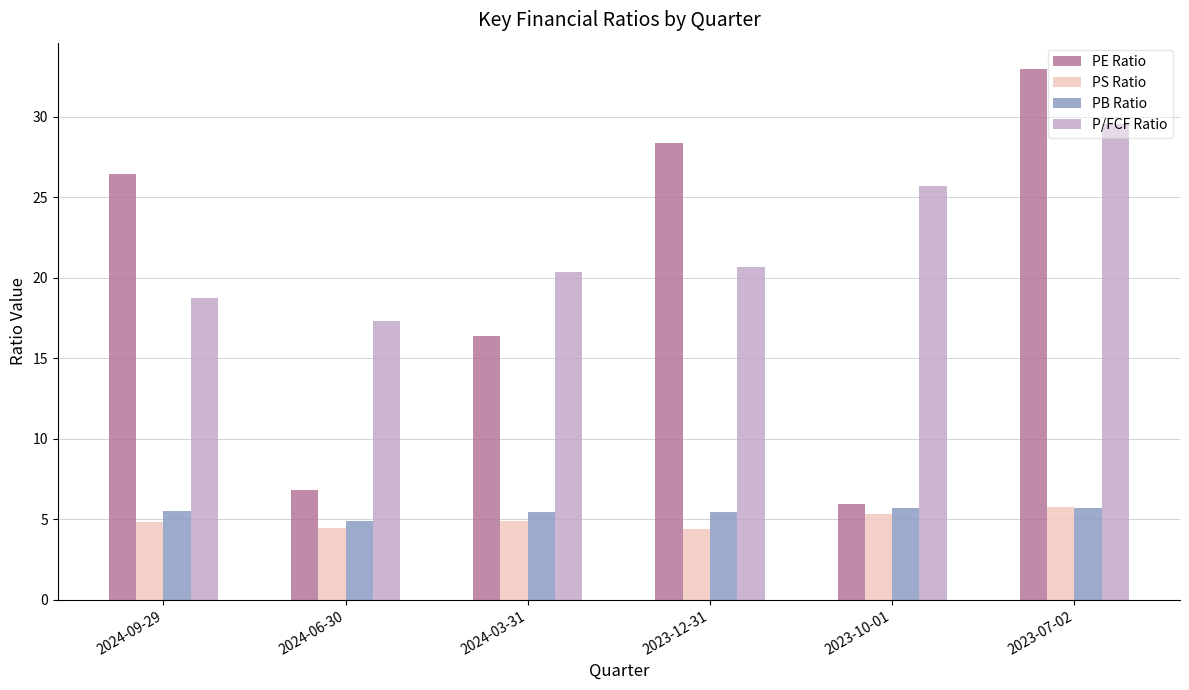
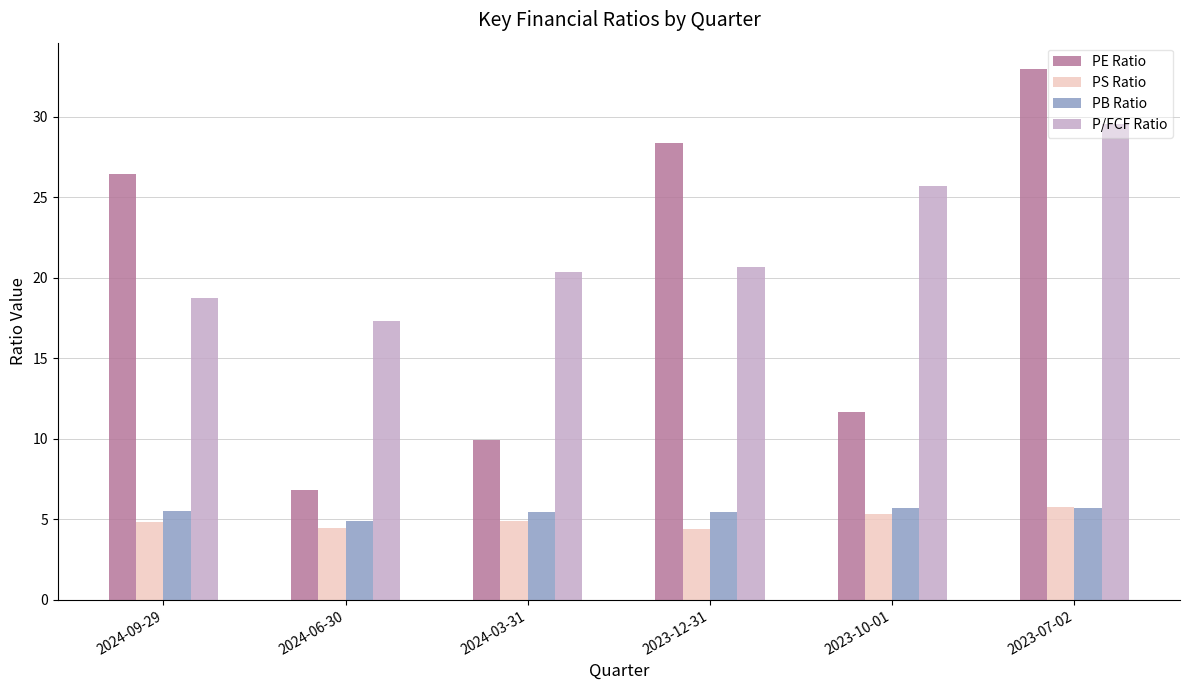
  {
    "PE Ratio": {
      "2024-09-29": 26.5,
      "2024-06-30": 6.8,
-     "2024-03-31": 16.4,
+     "2024-03-31": 9.9,
      "2023-12-31": 28.4,
-     "2023-10-01": 6.0,
+     "2023-10-01": 11.7,
      "2023-07-02": 33.0
    }
  }
